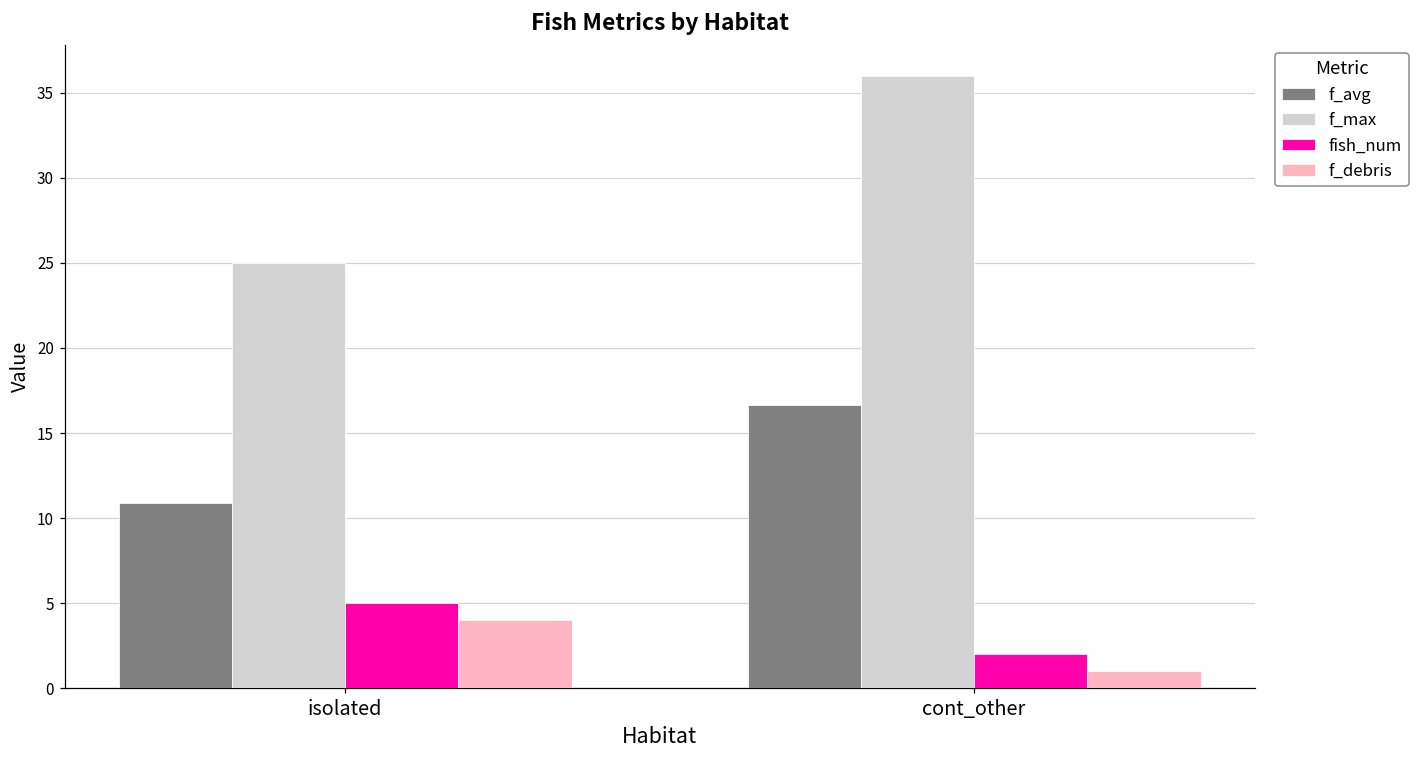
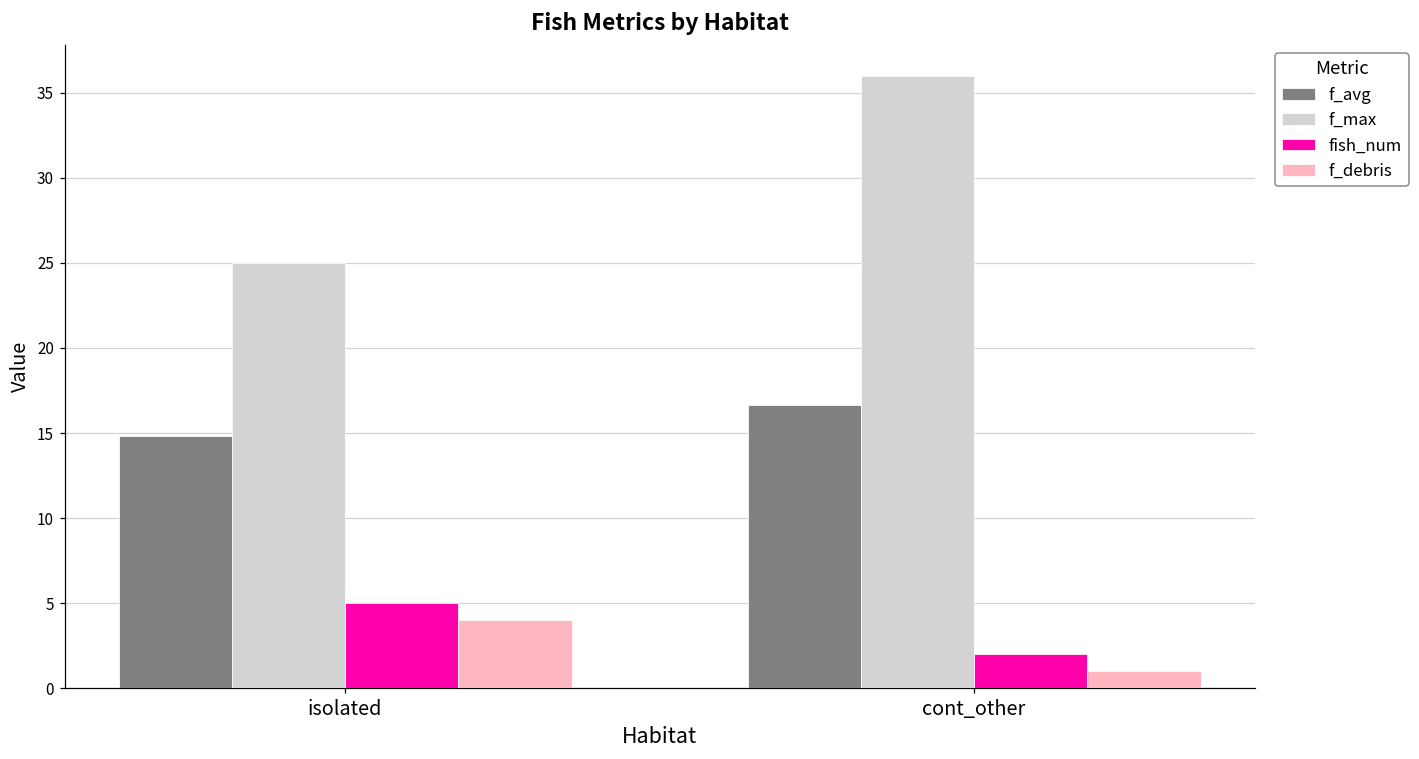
  {
    "f_avg": {
-     "isolated": 10.9,
+     "isolated": 14.8,
      "cont_other": 16.7
    },
    "fish_num": {
      "isolated": 5.0,
      "cont_other": 2.0
    }
  }
